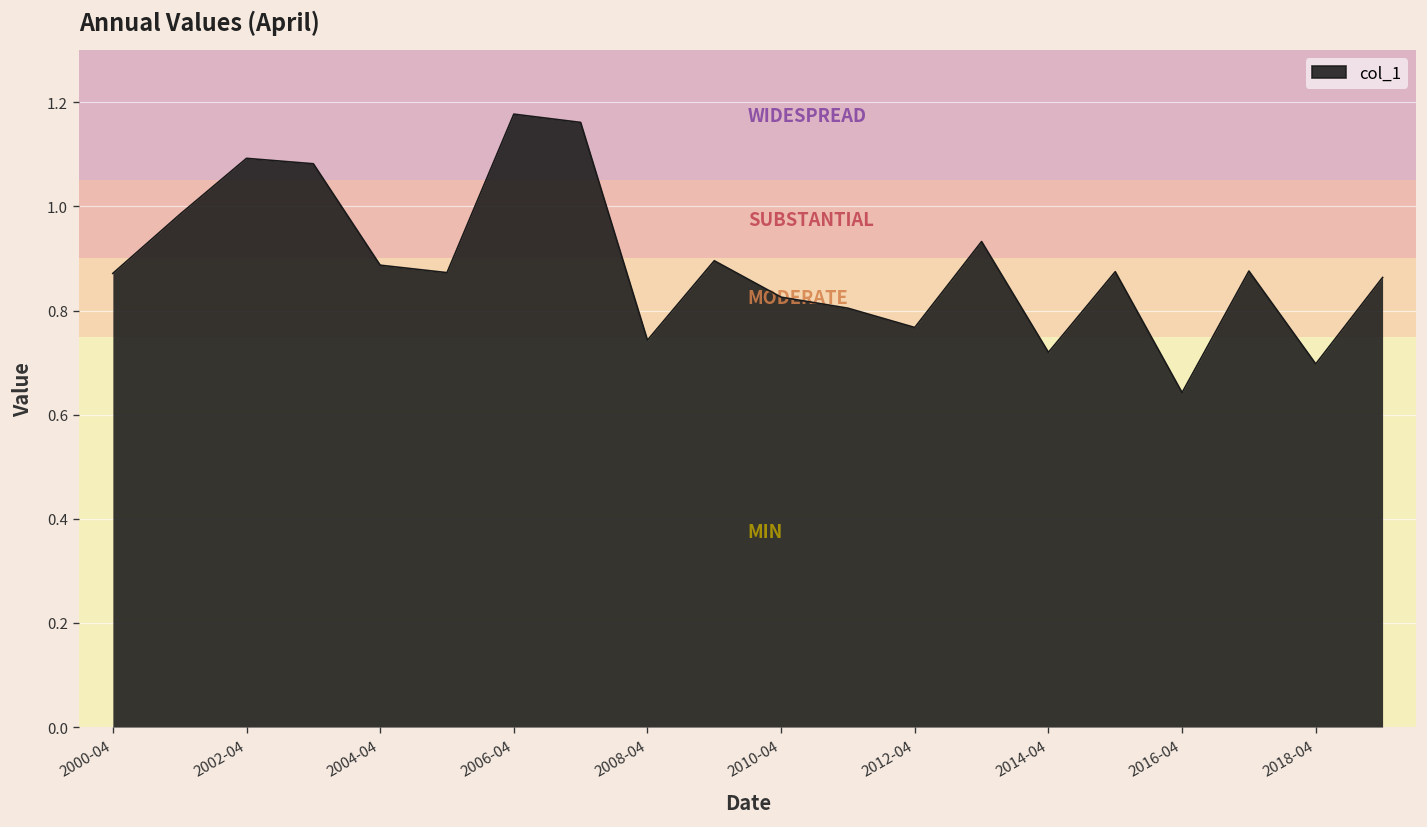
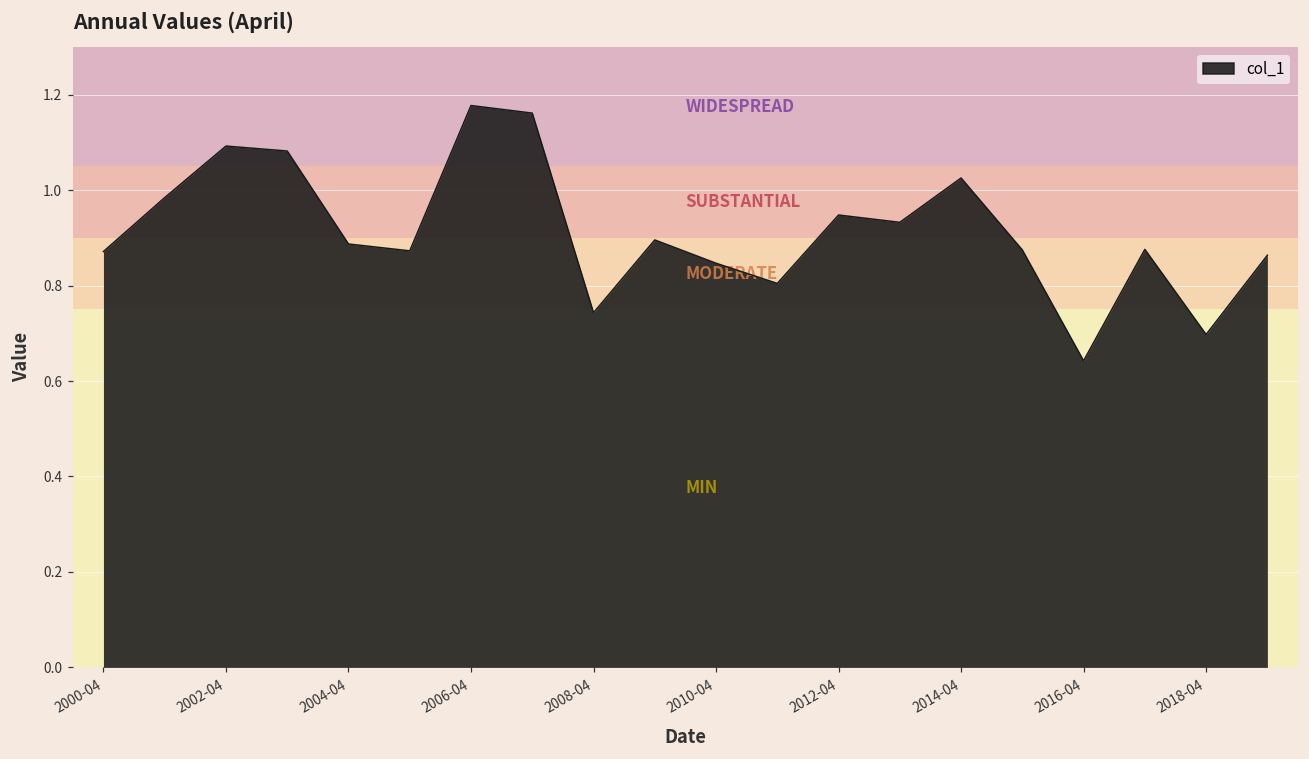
  {
    "2000-04": 0.87,
    "2002-04": 1.09,
    "2004-04": 0.89,
    "2006-04": 1.18,
    "2008-04": 0.74,
-   "2010-04": 0.83,
-   "2012-04": 0.77,
-   "2014-04": 0.72,
+   "2010-04": 0.85,
+   "2012-04": 0.95,
+   "2014-04": 1.03,
    "2016-04": 0.64,
    "2018-04": 0.70
  }
